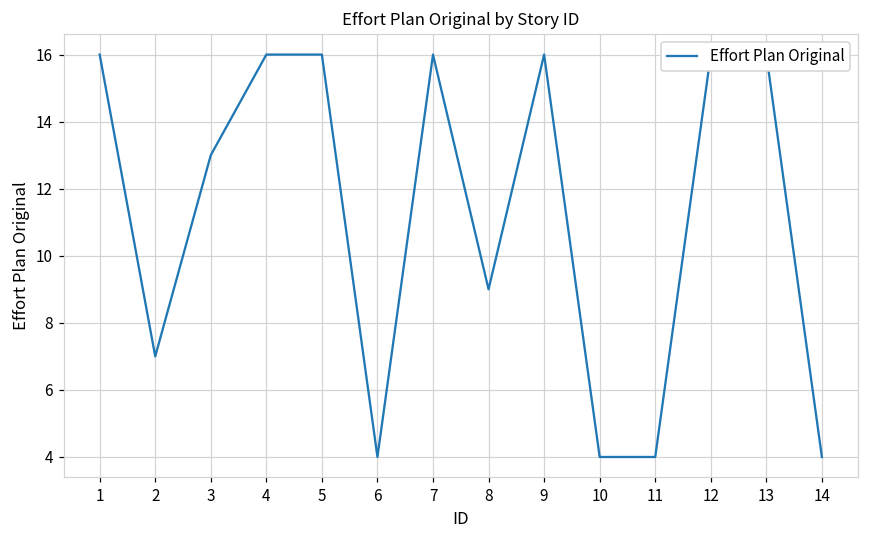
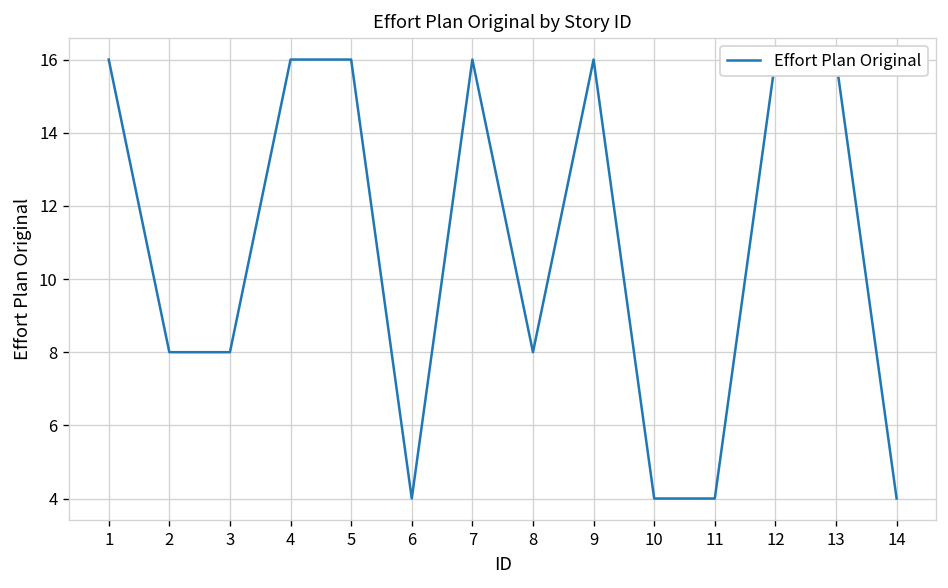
  {
    "1": 16,
-   "2": 7,
-   "3": 13,
+   "2": 8,
+   "3": 8,
    "4": 16,
    "5": 16,
    "6": 4,
    "7": 16,
-   "8": 9,
+   "8": 8,
    "9": 16,
    "10": 4,
    "11": 4,
    "14": 4
  }
